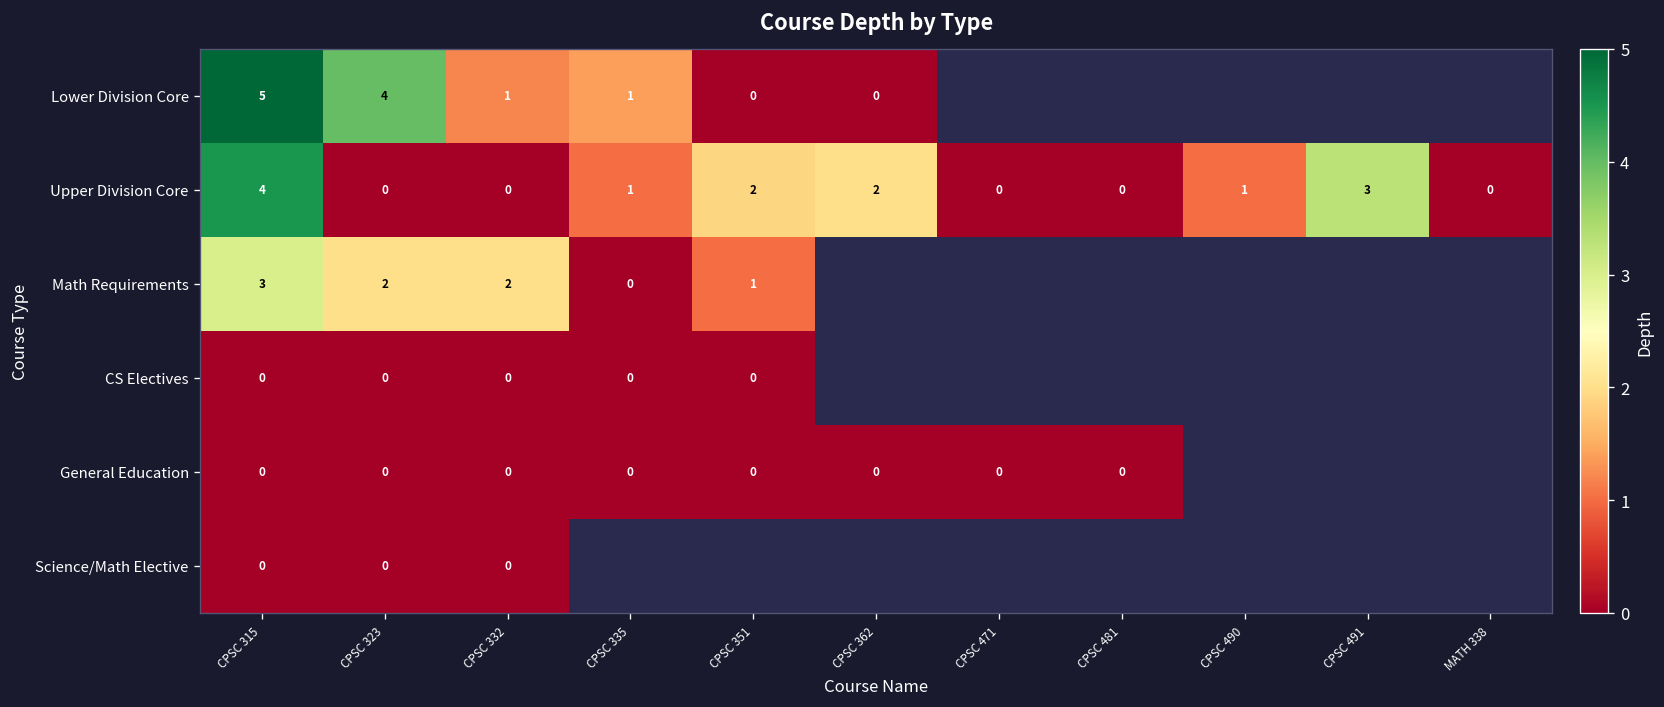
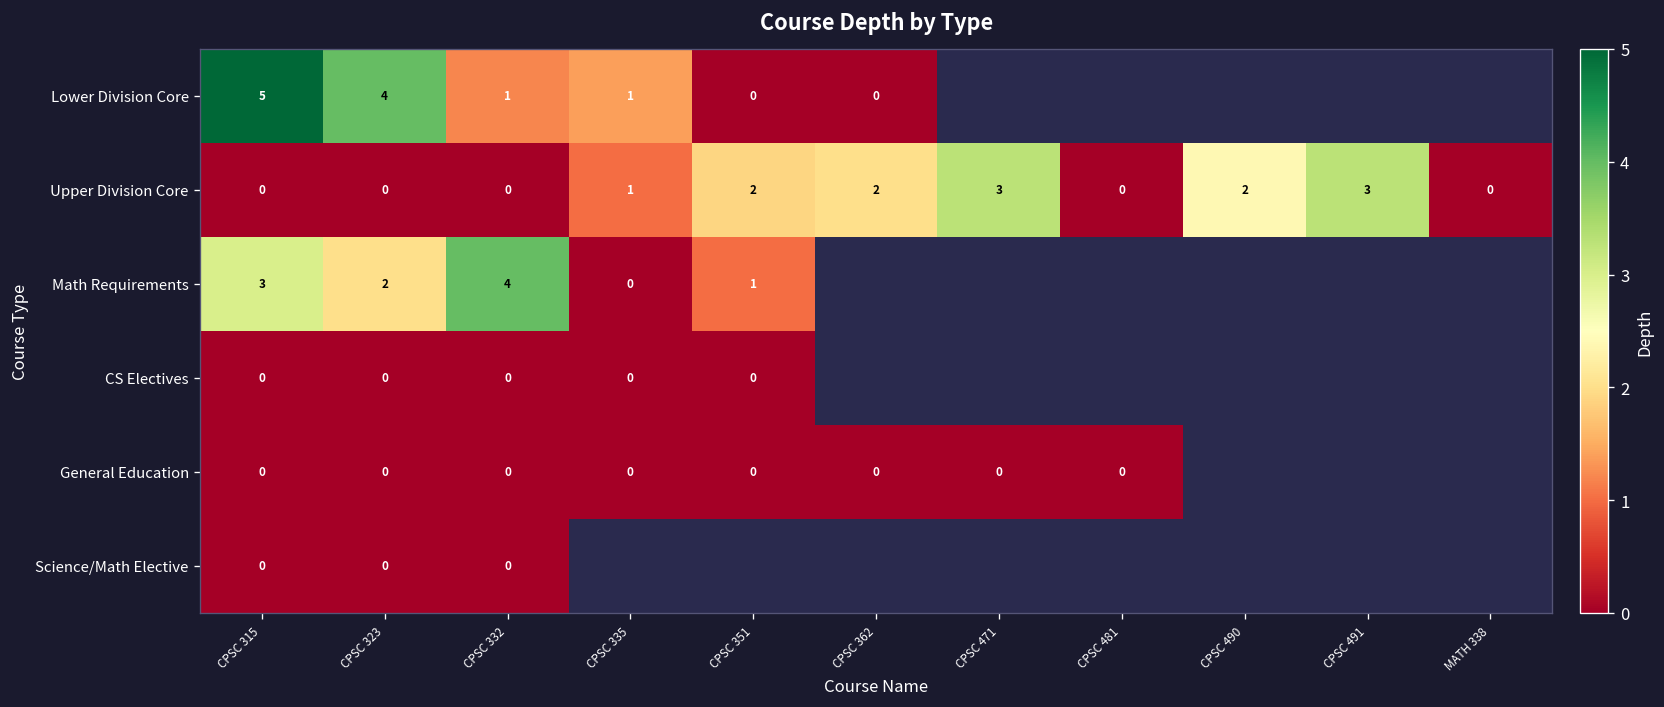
  {
    "Lower Division Core": {
      "CPSC 315": 5,
      "CPSC 323": 4,
      "CPSC 332": 1,
      "CPSC 335": 1,
      "CPSC 351": 0,
      "CPSC 362": 0
    },
    "Upper Division Core": {
-     "CPSC 315": 4,
+     "CPSC 315": 0,
      "CPSC 323": 0,
      "CPSC 332": 0,
      "CPSC 335": 1,
      "CPSC 351": 2,
      "CPSC 362": 2,
-     "CPSC 471": 0,
+     "CPSC 471": 3,
      "CPSC 481": 0,
-     "CPSC 490": 1,
+     "CPSC 490": 2,
      "CPSC 491": 3,
      "MATH 338": 0
    },
    "Math Requirements": {
      "CPSC 315": 3,
      "CPSC 323": 2,
-     "CPSC 332": 2,
+     "CPSC 332": 4,
      "CPSC 335": 0,
      "CPSC 351": 1
    },
    "CS Electives": {
      "CPSC 315": 0,
      "CPSC 323": 0,
      "CPSC 332": 0,
      "CPSC 335": 0,
      "CPSC 351": 0
    },
    "General Education": {
      "CPSC 315": 0,
      "CPSC 323": 0,
      "CPSC 332": 0,
      "CPSC 335": 0,
      "CPSC 351": 0,
      "CPSC 362": 0,
      "CPSC 471": 0,
      "CPSC 481": 0
    },
    "Science/Math Elective": {
      "CPSC 315": 0,
      "CPSC 323": 0,
      "CPSC 332": 0
    }
  }
